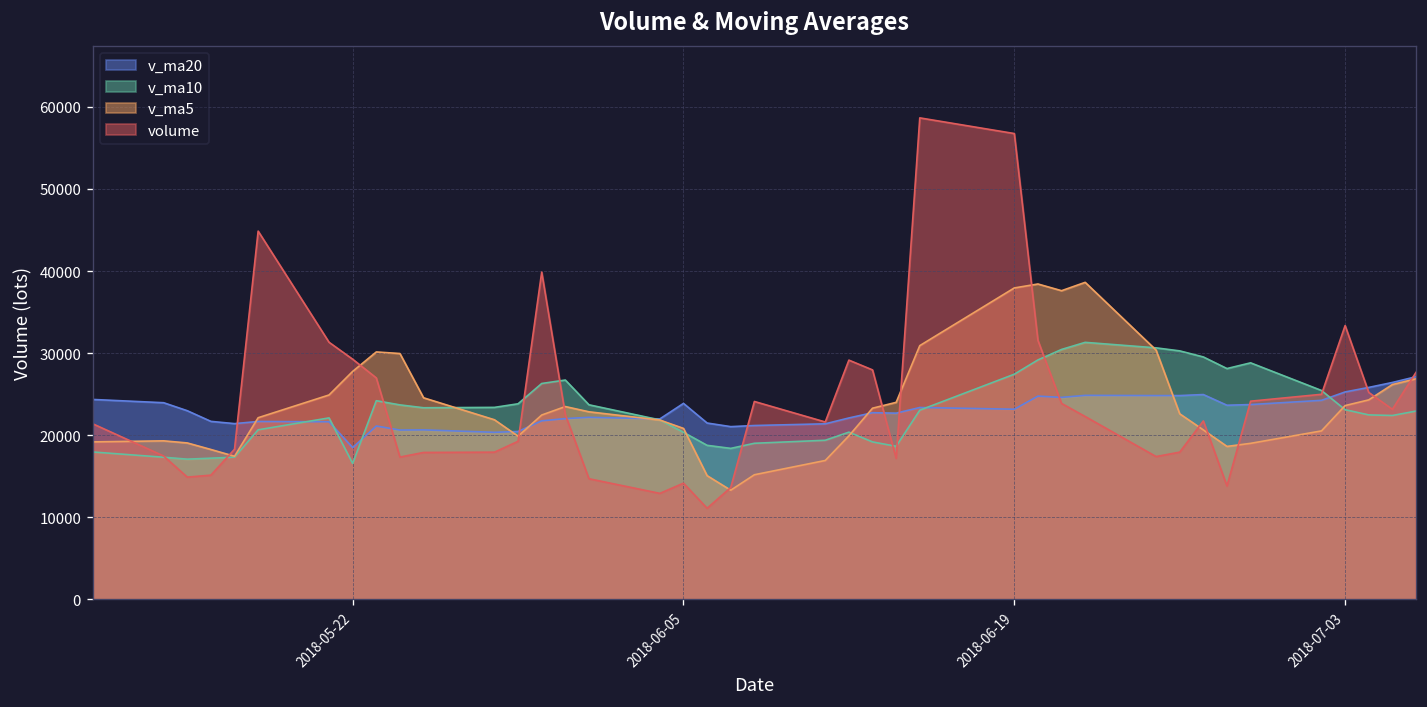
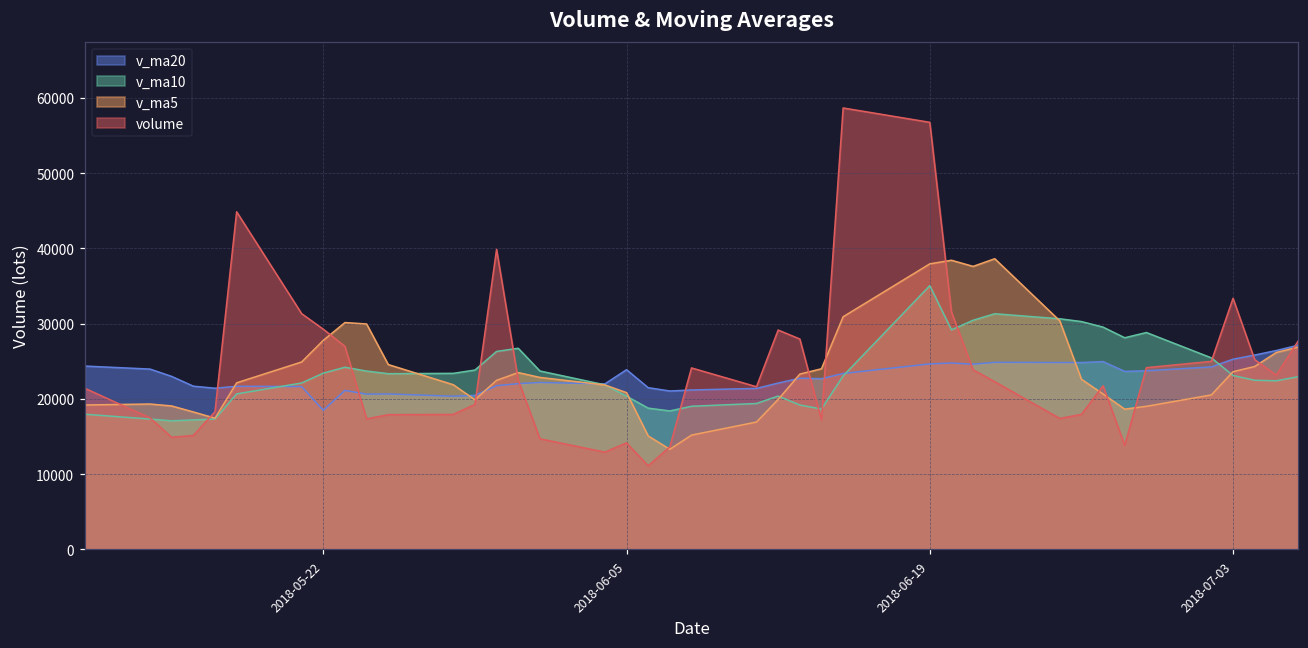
  {
    "v_ma20": {
      "2018-05-22": 18000,
      "2018-06-05": 24000,
-     "2018-06-19": 23000,
+     "2018-06-19": 25000,
      "2018-07-03": 25000
    },
    "v_ma10": {
-     "2018-05-22": 17000,
+     "2018-05-22": 23000,
      "2018-06-05": 20000,
-     "2018-06-19": 27000,
+     "2018-06-19": 35000,
      "2018-07-03": 23000
    }
  }
